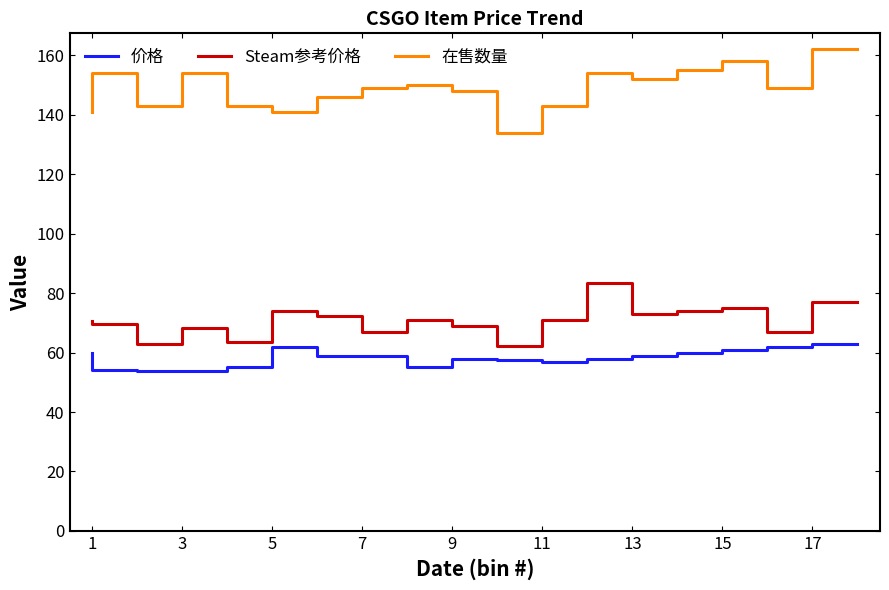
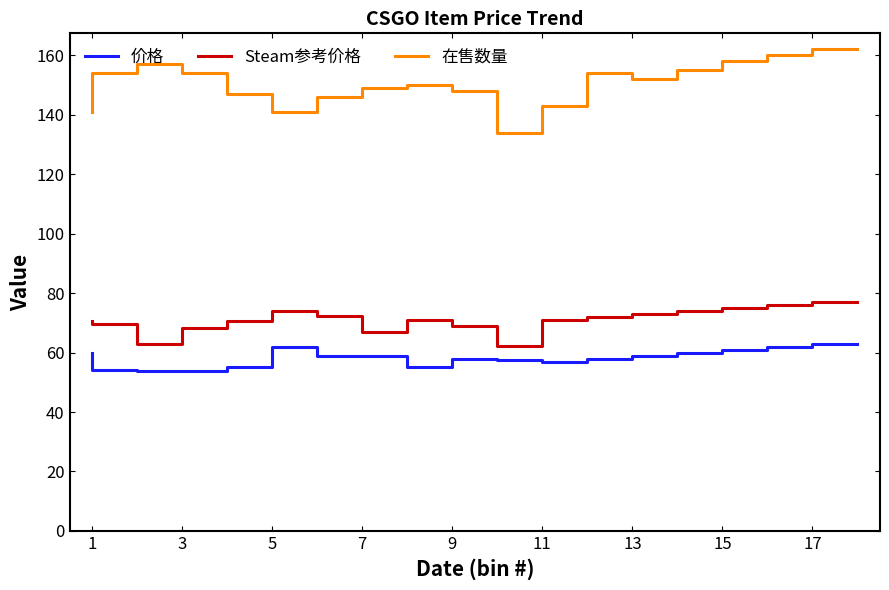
  {
    "价格": {
      "1": 60,
      "3": 54,
      "5": 55,
      "7": 59,
      "9": 55,
      "11": 58,
      "13": 58,
      "15": 60,
      "17": 62
    },
    "Steam参考价格": {
      "1": 71,
      "3": 63,
-     "5": 63,
+     "5": 71,
      "7": 72,
      "9": 71,
      "11": 62,
-     "13": 83,
+     "13": 72,
      "15": 74,
-     "17": 67
+     "17": 76
    },
    "在售数量": {
      "1": 141,
-     "3": 143,
-     "5": 143,
+     "3": 157,
+     "5": 147,
      "7": 146,
      "9": 150,
      "11": 134,
      "13": 154,
      "15": 155,
-     "17": 149
+     "17": 160
    }
  }
